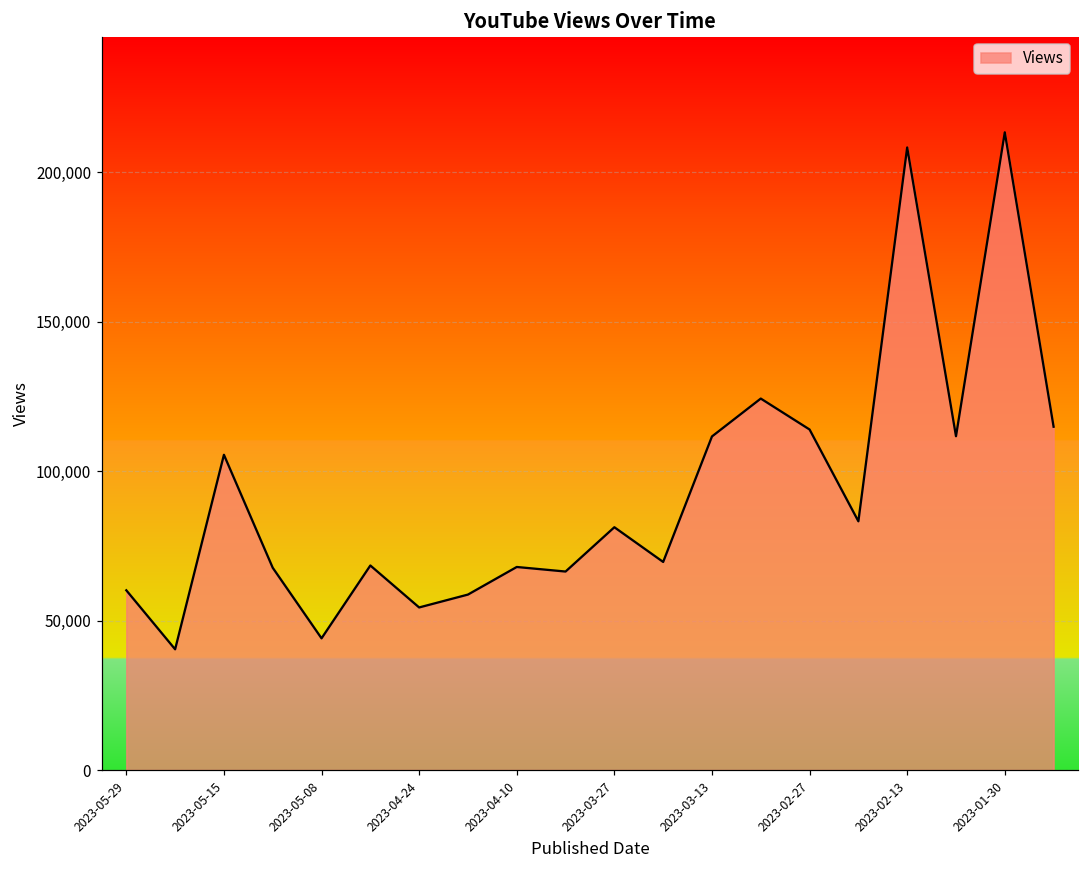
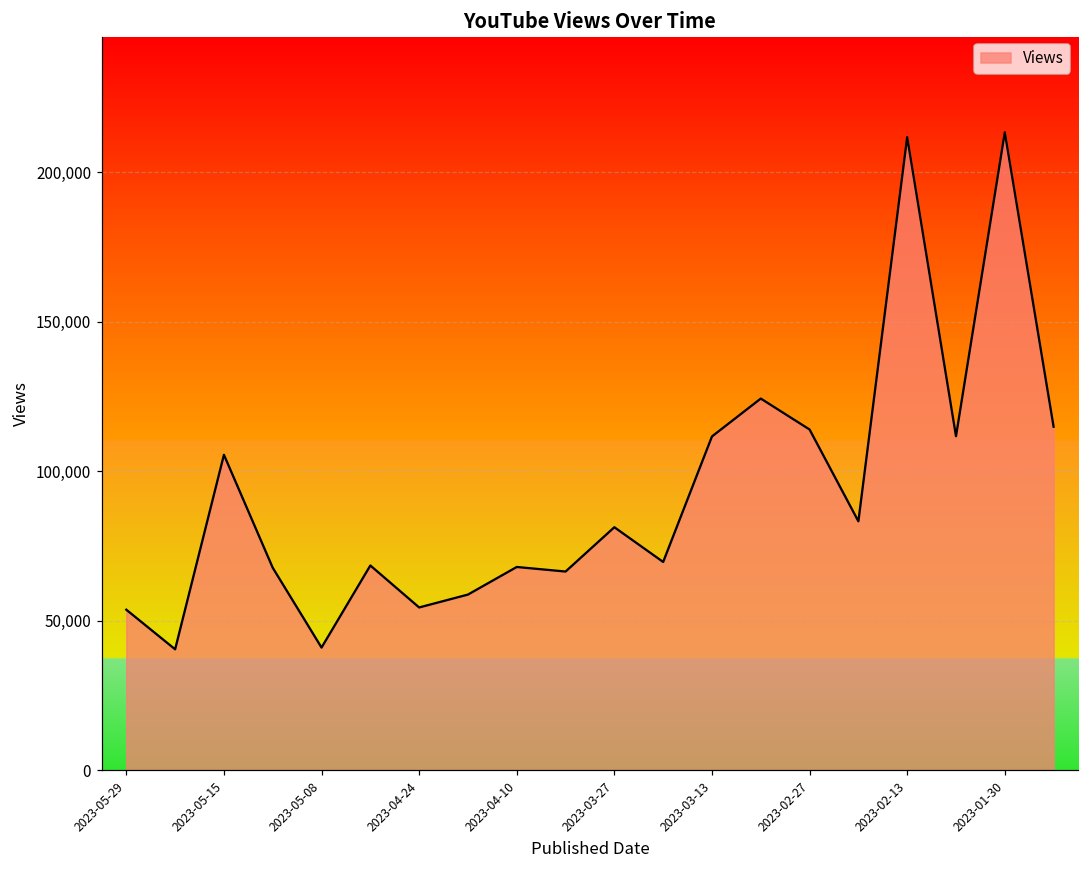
  {
-   "2023-05-29": "60,000",
-   "2023-05-08": "44,000",
+   "2023-05-29": "54,000",
+   "2023-05-08": "41,000",
    "2023-04-24": "54,000",
    "2023-04-10": "68,000",
    "2023-03-27": "81,000",
    "2023-03-13": "112,000",
    "2023-02-27": "114,000",
-   "2023-02-13": "208,000",
+   "2023-02-13": "212,000",
    "2023-01-30": "213,000"
  }
